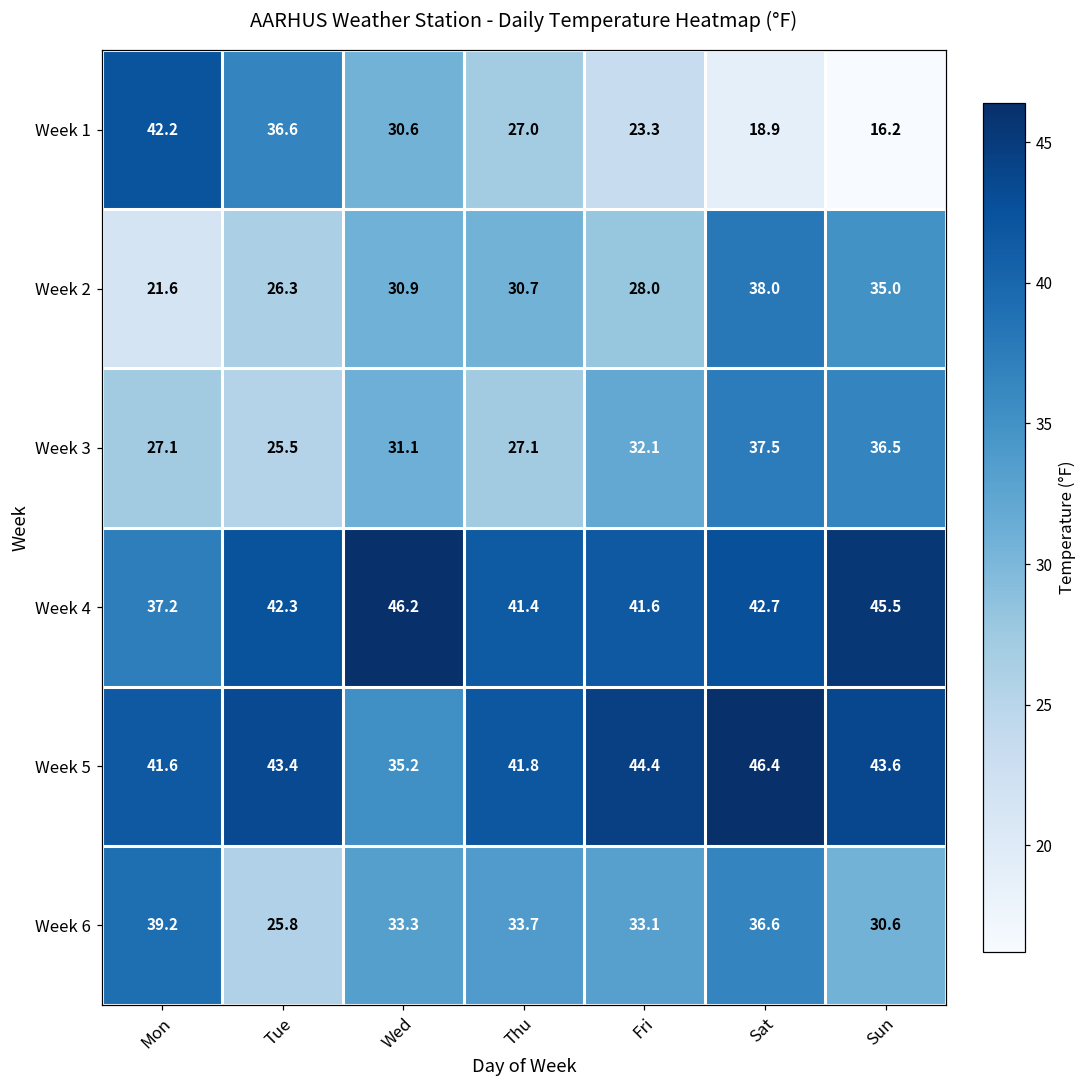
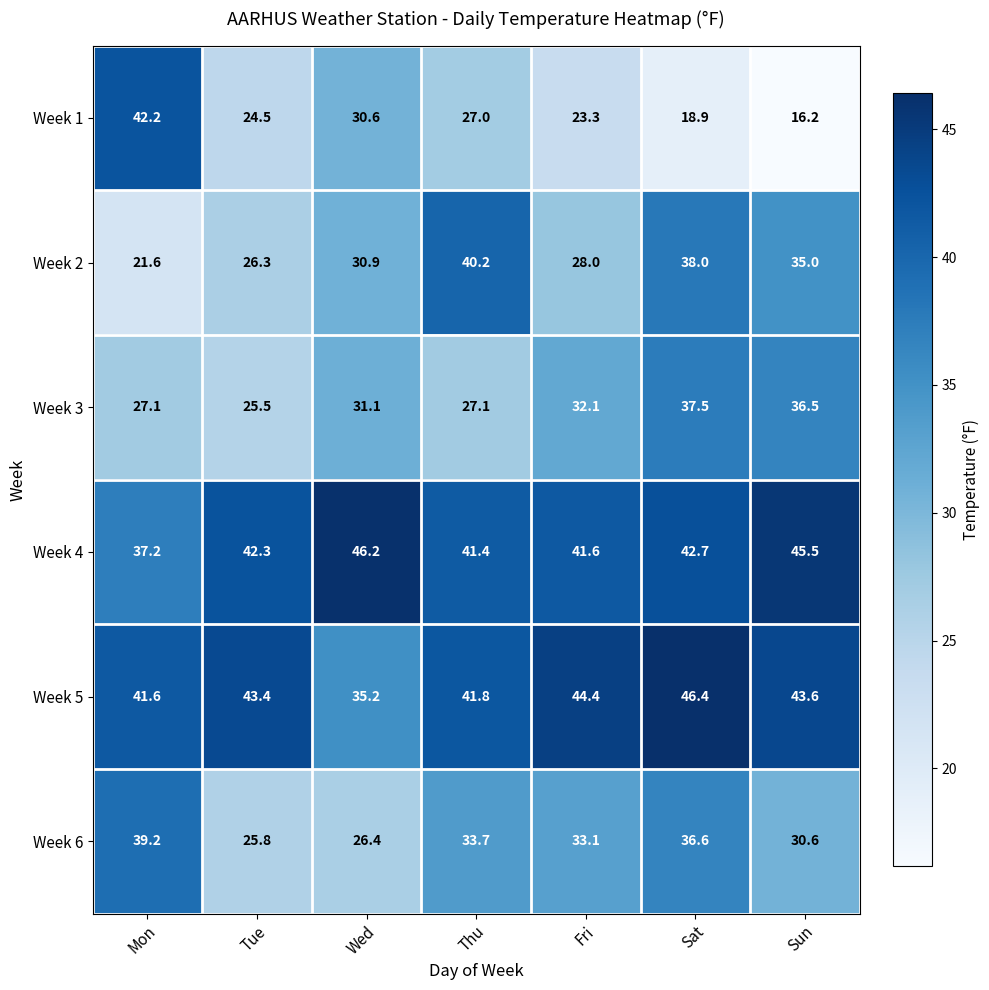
  {
    "Week 1": {
      "Mon": 42.2,
-     "Tue": 36.6,
+     "Tue": 24.5,
      "Wed": 30.6,
      "Thu": 27.0,
      "Fri": 23.3,
      "Sat": 18.9,
      "Sun": 16.2
    },
    "Week 2": {
      "Mon": 21.6,
      "Tue": 26.3,
      "Wed": 30.9,
-     "Thu": 30.7,
+     "Thu": 40.2,
      "Fri": 28.0,
      "Sat": 38.0,
      "Sun": 35.0
    },
    "Week 3": {
      "Mon": 27.1,
      "Tue": 25.5,
      "Wed": 31.1,
      "Thu": 27.1,
      "Fri": 32.1,
      "Sat": 37.5,
      "Sun": 36.5
    },
    "Week 4": {
      "Mon": 37.2,
      "Tue": 42.3,
      "Wed": 46.2,
      "Thu": 41.4,
      "Fri": 41.6,
      "Sat": 42.7,
      "Sun": 45.5
    },
    "Week 5": {
      "Mon": 41.6,
      "Tue": 43.4,
      "Wed": 35.2,
      "Thu": 41.8,
      "Fri": 44.4,
      "Sat": 46.4,
      "Sun": 43.6
    },
    "Week 6": {
      "Mon": 39.2,
      "Tue": 25.8,
-     "Wed": 33.3,
+     "Wed": 26.4,
      "Thu": 33.7,
      "Fri": 33.1,
      "Sat": 36.6,
      "Sun": 30.6
    }
  }
